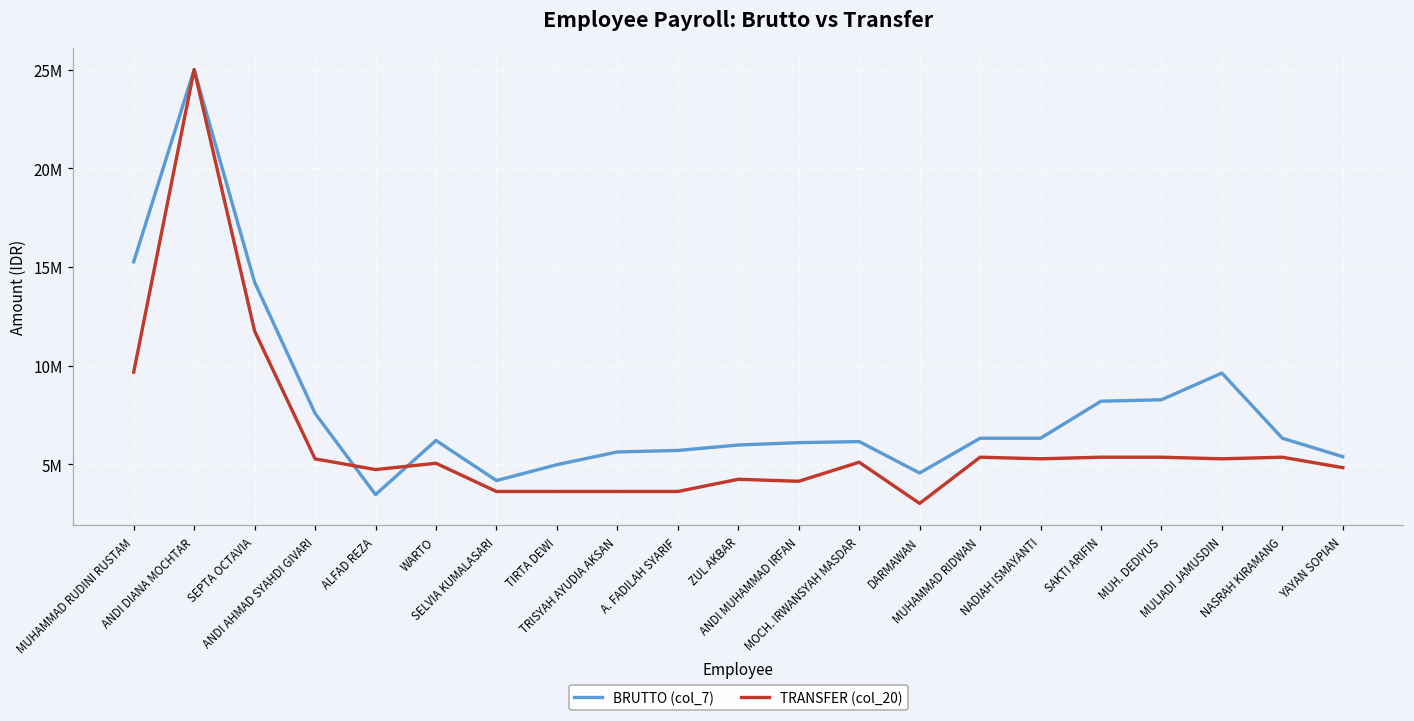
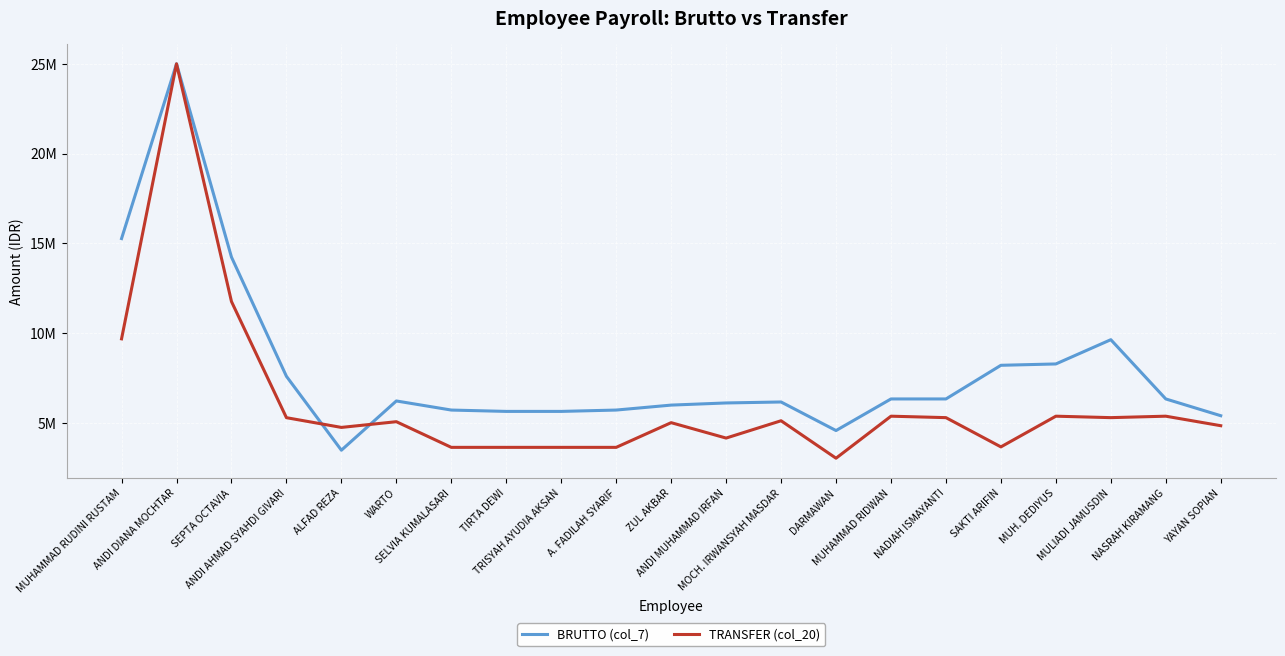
  {
    "BRUTTO (col_7)": {
      "MUHAMMAD RUDINI RUSTAM": 15300000,
      "SEPTA OCTAVIA": 14200000,
      "ANDI AHMAD SYAHDI GIVARI": 7600000,
      "ALFAD REZA": 3500000,
      "WARTO": 6200000,
-     "SELVIA KUMALASARI": 4200000,
-     "TIRTA DEWI": 5000000,
+     "SELVIA KUMALASARI": 5700000,
+     "TIRTA DEWI": 5600000,
      "TRISYAH AYUDIA AKSAN": 5600000,
      "A. FADILAH SYARIF": 5700000,
      "ZUL AKBAR": 6000000,
      "ANDI MUHAMMAD IRFAN": 6100000,
      "MOCH. IRWANSYAH MASDAR": 6200000,
      "DARMAWAN": 4600000,
      "MUHAMMAD RIDWAN": 6300000,
      "NADIAH ISMAYANTI": 6300000,
      "SAKTI ARIFIN": 8200000,
      "MUH. DEDIYUS": 8300000,
      "MULIADI JAMUSDIN": 9600000,
      "NASRAH KIRAMANG": 6300000,
      "YAYAN SOPIAN": 5400000
    },
    "TRANSFER (col_20)": {
      "MUHAMMAD RUDINI RUSTAM": 9700000,
      "SEPTA OCTAVIA": 11800000,
      "ANDI AHMAD SYAHDI GIVARI": 5300000,
      "ALFAD REZA": 4700000,
      "WARTO": 5100000,
      "SELVIA KUMALASARI": 3600000,
      "TIRTA DEWI": 3600000,
      "TRISYAH AYUDIA AKSAN": 3600000,
      "A. FADILAH SYARIF": 3600000,
-     "ZUL AKBAR": 4200000,
+     "ZUL AKBAR": 5000000,
      "ANDI MUHAMMAD IRFAN": 4100000,
      "MOCH. IRWANSYAH MASDAR": 5100000,
      "DARMAWAN": 3000000,
      "MUHAMMAD RIDWAN": 5400000,
      "NADIAH ISMAYANTI": 5300000,
-     "SAKTI ARIFIN": 5400000,
+     "SAKTI ARIFIN": 3700000,
      "MUH. DEDIYUS": 5400000,
      "MULIADI JAMUSDIN": 5300000,
      "NASRAH KIRAMANG": 5400000,
      "YAYAN SOPIAN": 4800000
    }
  }
